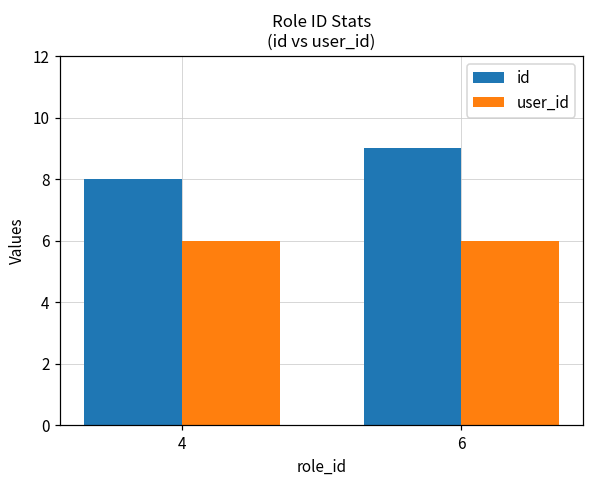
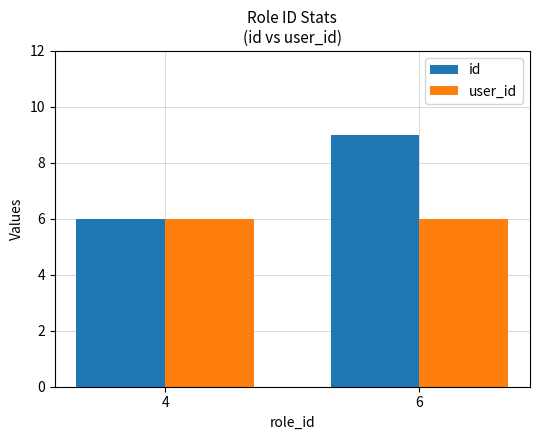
  {
    "id": {
-     "4": 8,
+     "4": 6,
      "6": 9
    },
    "user_id": {
      "4": 6,
      "6": 6
    }
  }
